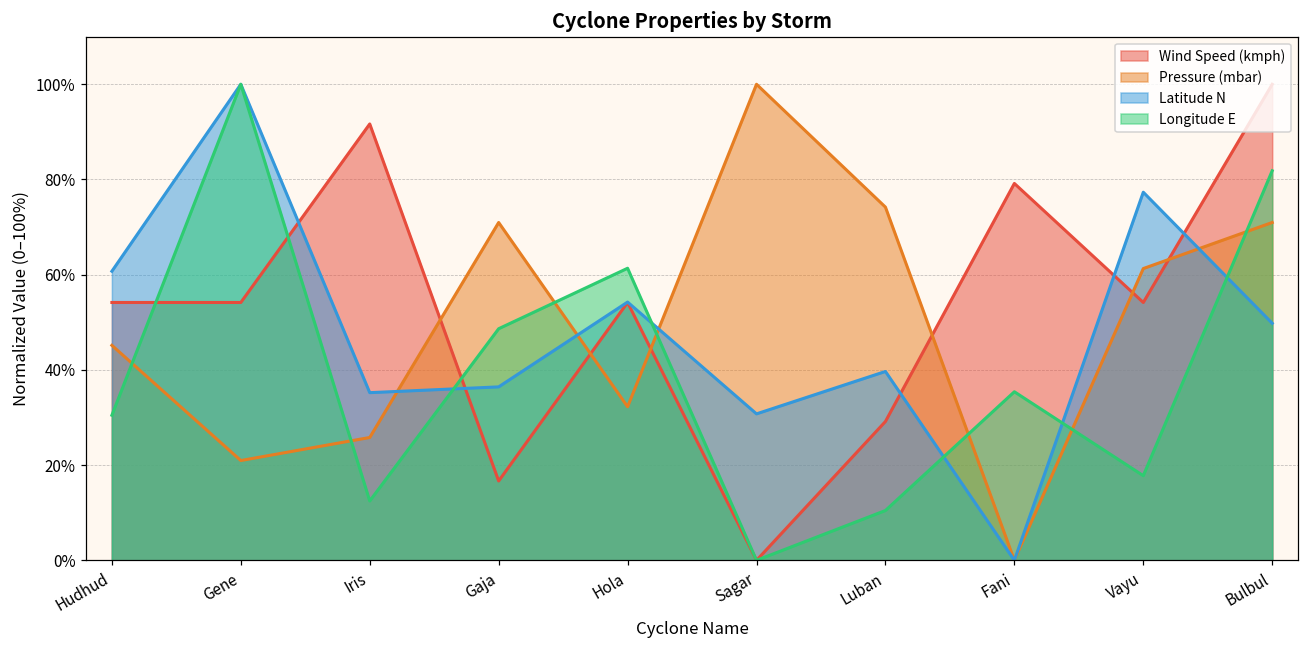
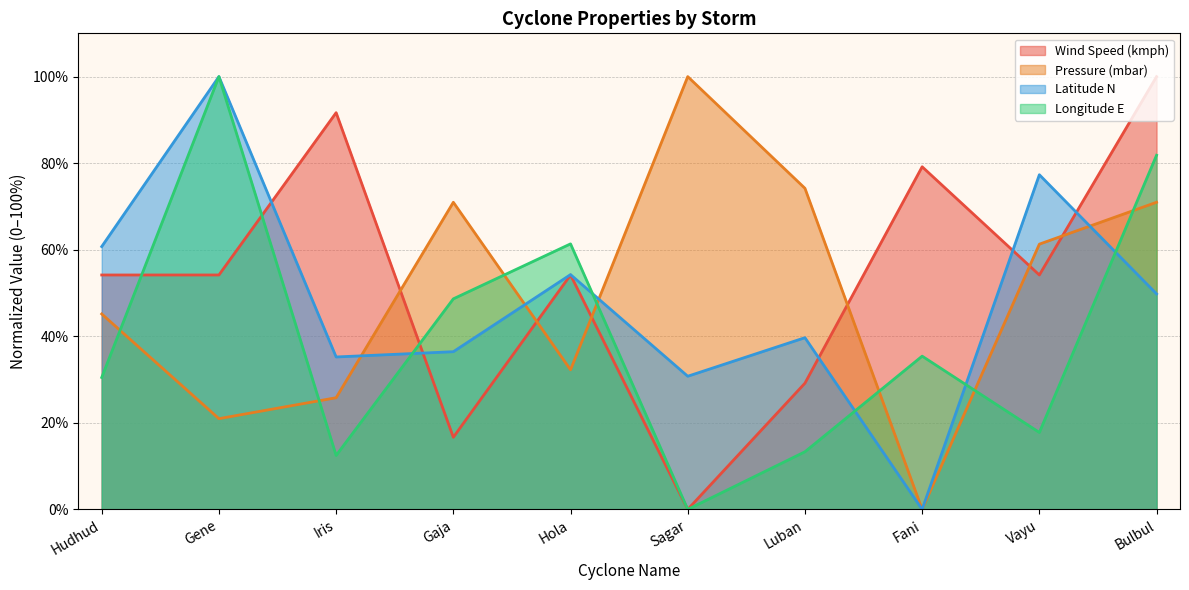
  {
    "Latitude N": {
      "Hudhud": "61%",
      "Iris": "35%",
      "Gaja": "36%",
      "Sagar": "31%",
      "Luban": "40%",
      "Vayu": "77%",
      "Bulbul": "50%"
    },
    "Longitude E": {
      "Hudhud": "30%",
      "Iris": "12%",
      "Gaja": "49%",
      "Hola": "61%",
-     "Luban": "10%",
+     "Luban": "13%",
      "Fani": "35%",
      "Vayu": "18%",
      "Bulbul": "82%"
    }
  }
